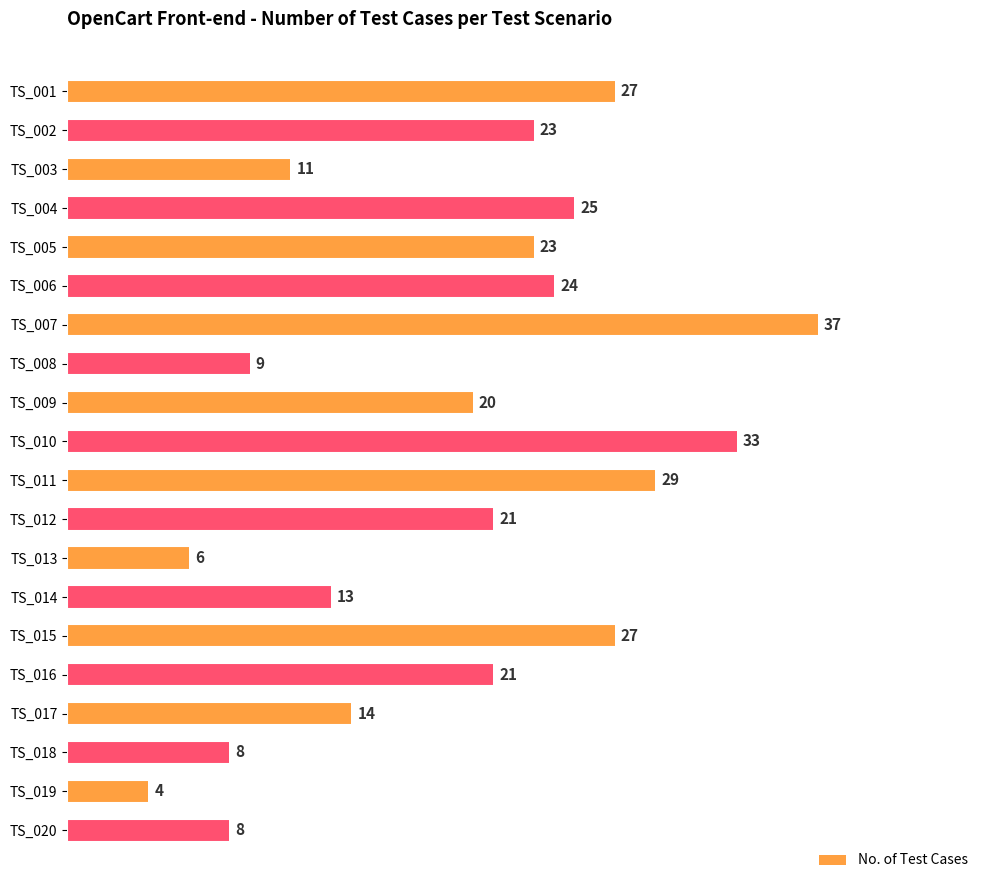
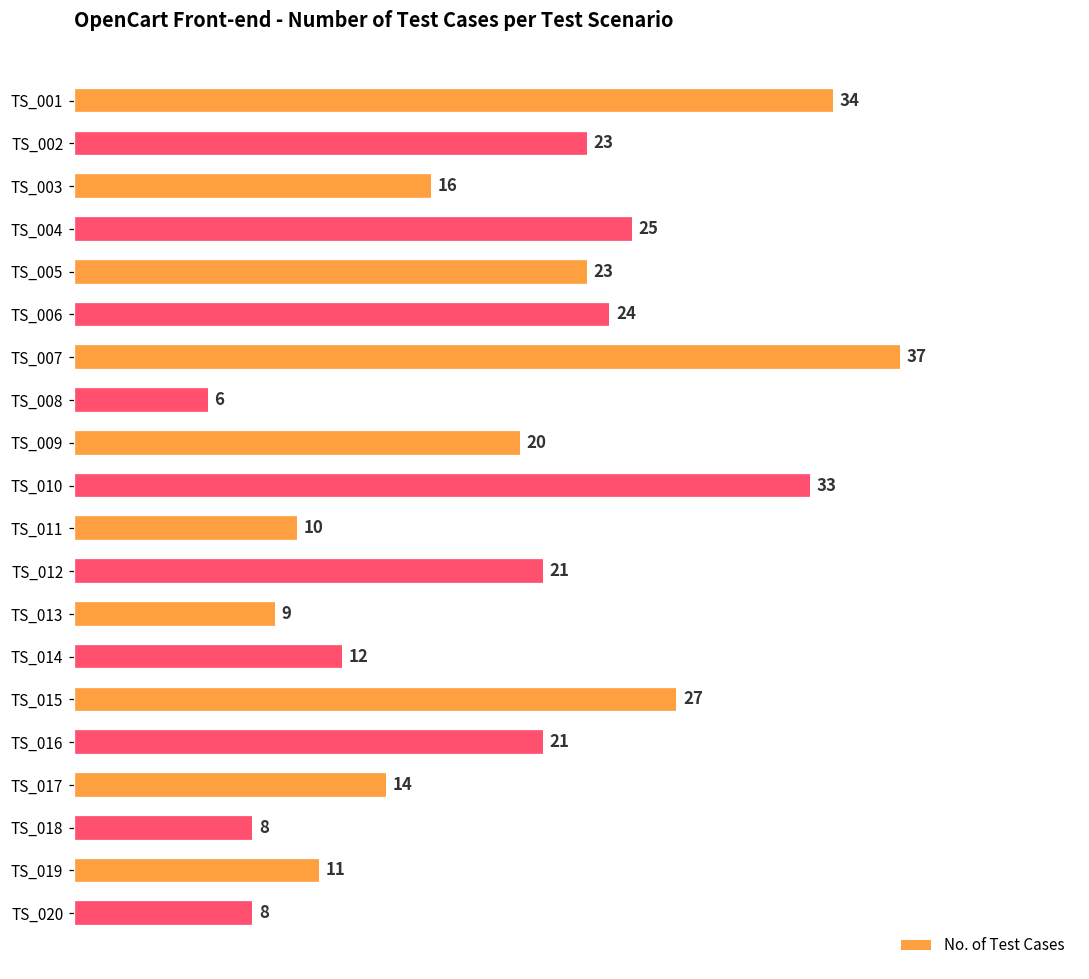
  {
-   "TS_001": 27,
+   "TS_001": 34,
    "TS_002": 23,
-   "TS_003": 11,
+   "TS_003": 16,
    "TS_004": 25,
    "TS_005": 23,
    "TS_006": 24,
    "TS_007": 37,
-   "TS_008": 9,
+   "TS_008": 6,
    "TS_009": 20,
    "TS_010": 33,
-   "TS_011": 29,
+   "TS_011": 10,
    "TS_012": 21,
-   "TS_013": 6,
-   "TS_014": 13,
+   "TS_013": 9,
+   "TS_014": 12,
    "TS_015": 27,
    "TS_016": 21,
    "TS_017": 14,
    "TS_018": 8,
-   "TS_019": 4,
+   "TS_019": 11,
    "TS_020": 8
  }
